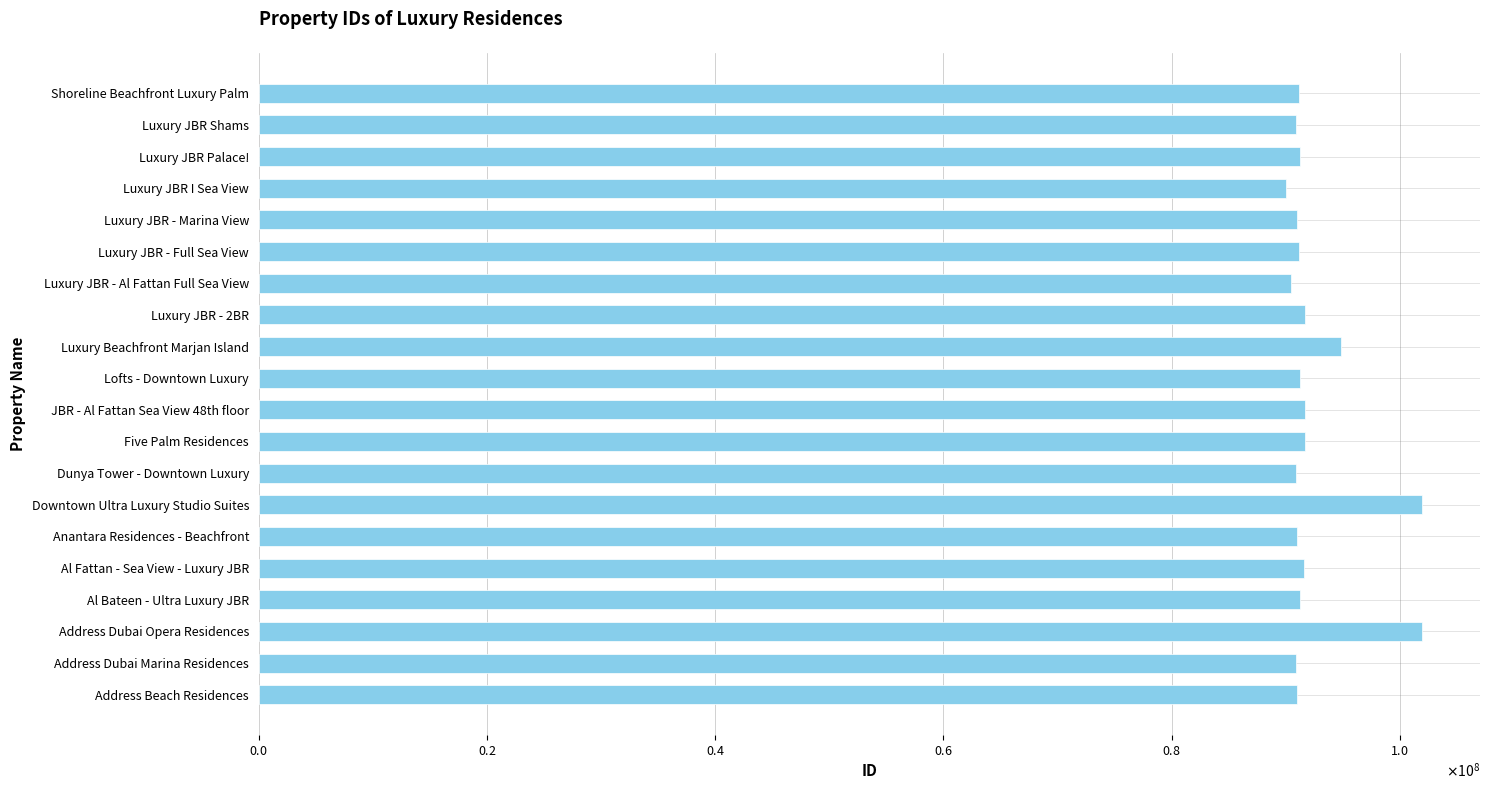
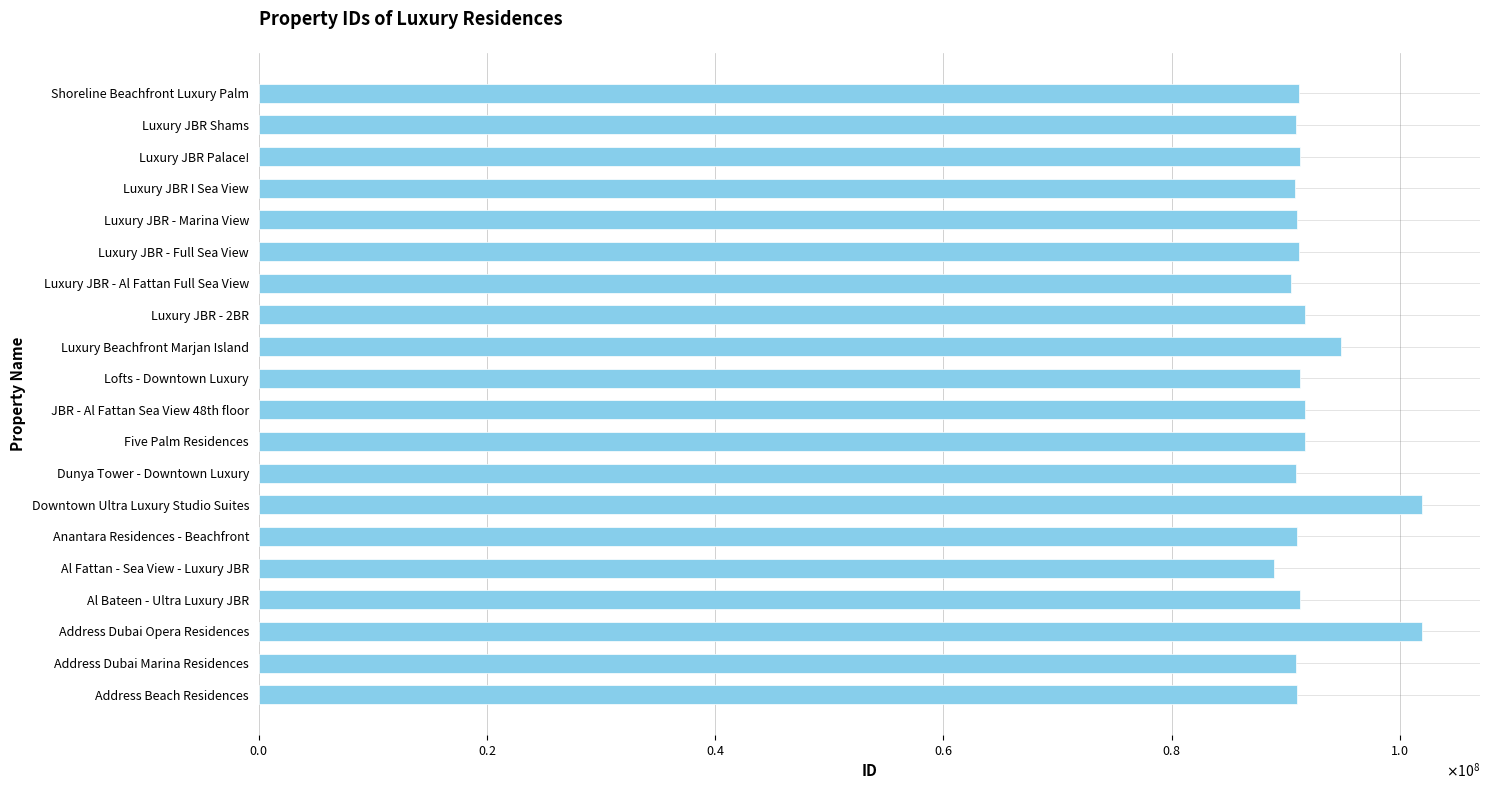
  {
    "Shoreline Beachfront Luxury Palm": 91200000,
    "Luxury JBR Shams": 90900000,
    "Luxury JBR Palace!": 91300000,
-   "Luxury JBR I Sea View": 90000000,
+   "Luxury JBR I Sea View": 90800000,
    "Luxury JBR - Marina View": 91000000,
    "Luxury JBR - Full Sea View": 91200000,
    "Luxury JBR - Al Fattan Full Sea View": 90400000,
    "Luxury JBR - 2BR": 91700000,
    "Luxury Beachfront Marjan Island": 94900000,
    "Lofts - Downtown Luxury": 91200000,
    "JBR - Al Fattan Sea View 48th floor": 91700000,
    "Five Palm Residences": 91700000,
    "Dunya Tower - Downtown Luxury": 90900000,
    "Downtown Ultra Luxury Studio Suites": 101900000,
    "Anantara Residences - Beachfront": 91000000,
-   "Al Fattan - Sea View - Luxury JBR": 91600000,
+   "Al Fattan - Sea View - Luxury JBR": 89000000,
    "Al Bateen - Ultra Luxury JBR": 91300000,
    "Address Dubai Opera Residences": 101900000,
    "Address Dubai Marina Residences": 90900000,
    "Address Beach Residences": 91000000
  }
